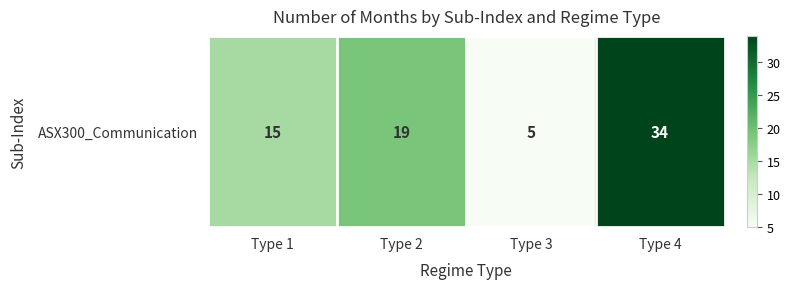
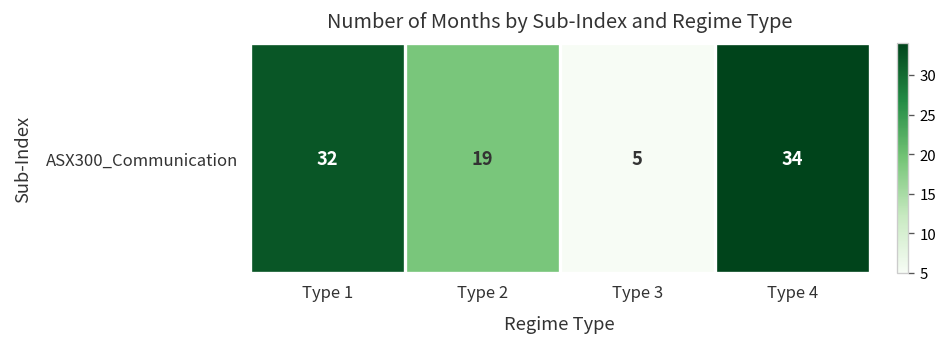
  {
    "ASX300_Communication": {
-     "Type 1": 15,
+     "Type 1": 32,
      "Type 2": 19,
      "Type 3": 5,
      "Type 4": 34
    }
  }
